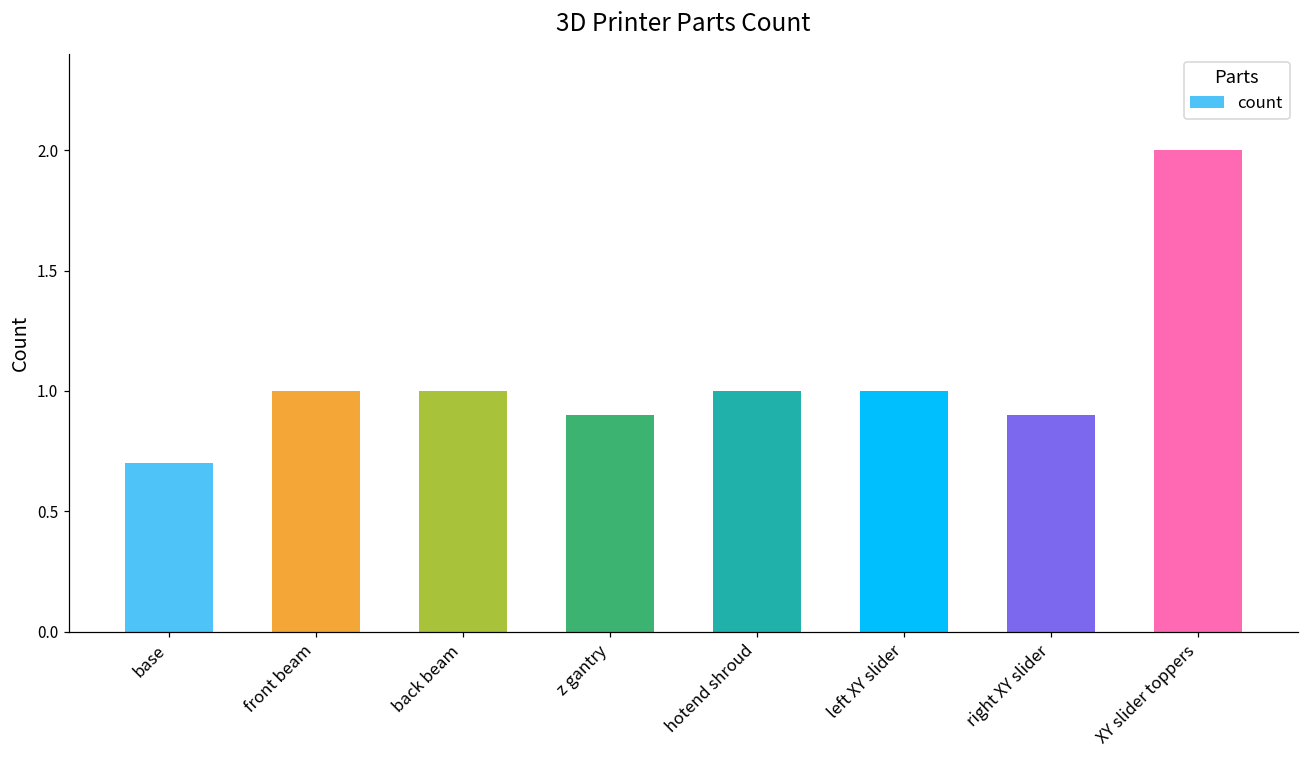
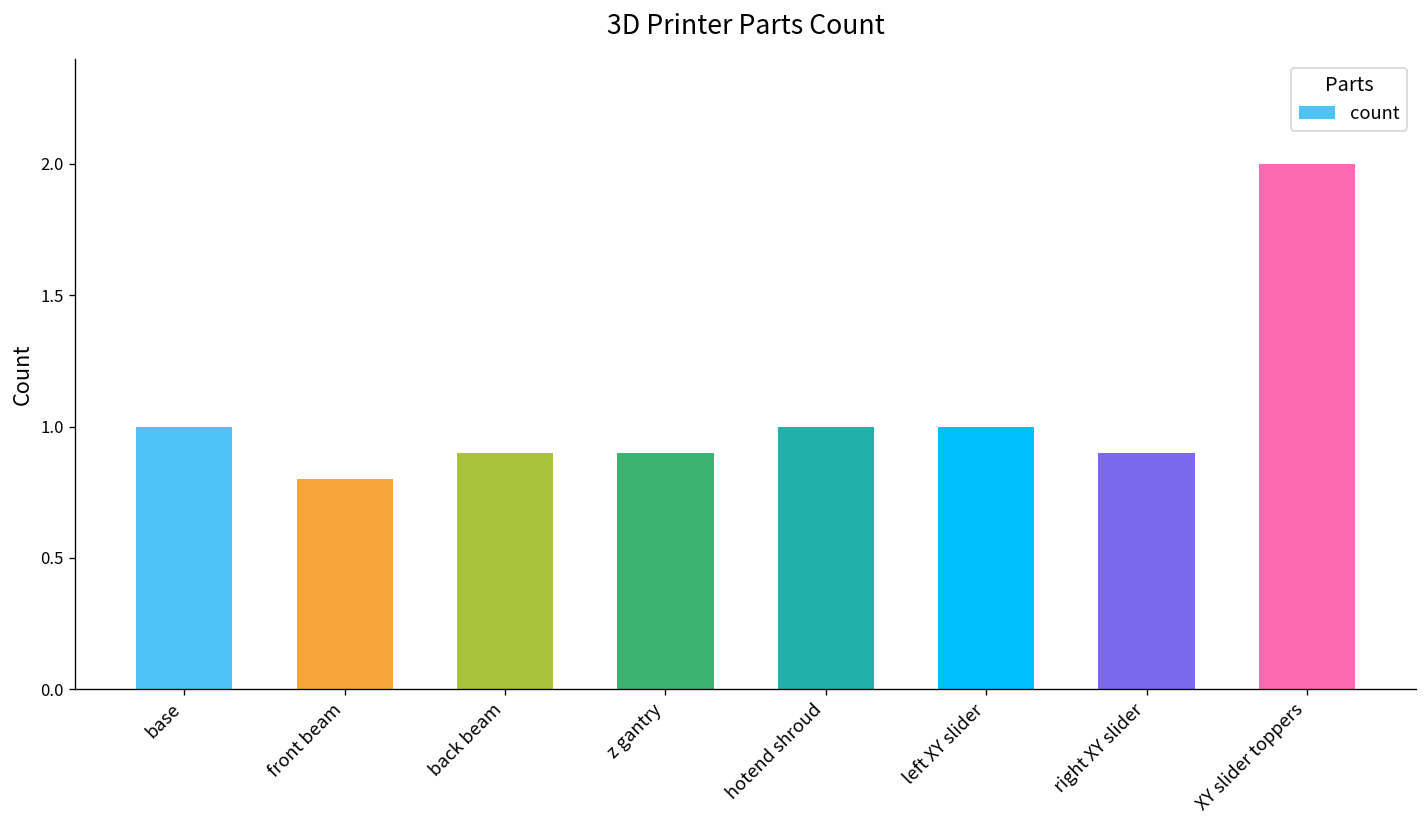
  {
-   "base": 0.7,
-   "front beam": 1.0,
-   "back beam": 1.0,
+   "base": 1.0,
+   "front beam": 0.8,
+   "back beam": 0.9,
    "z gantry": 0.9,
    "hotend shroud": 1.0,
    "left XY slider": 1.0,
    "right XY slider": 0.9,
    "XY slider toppers": 2.0
  }
